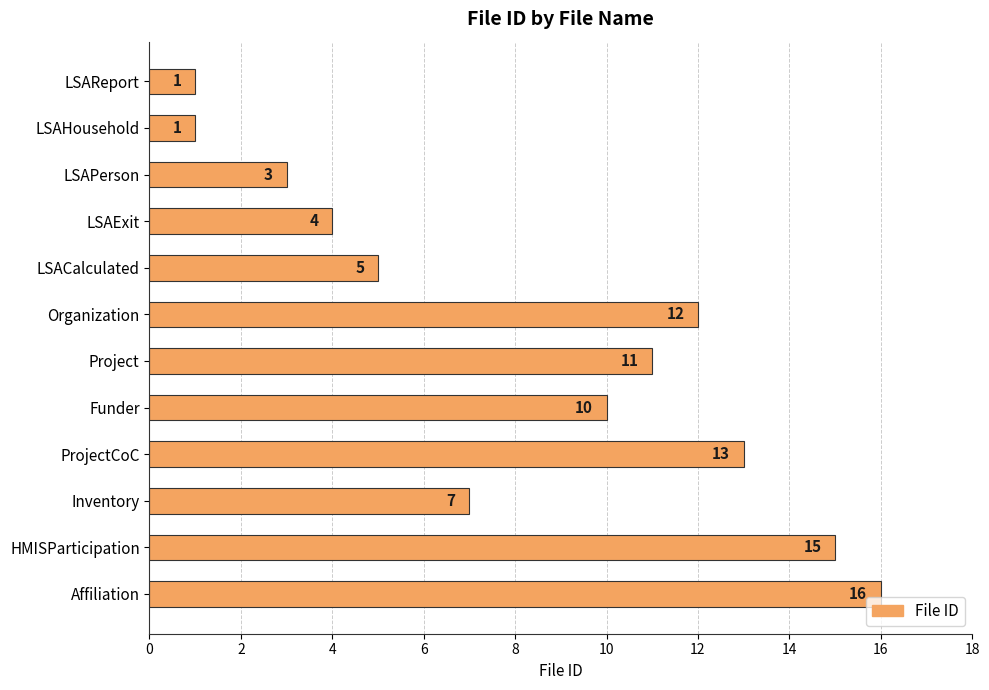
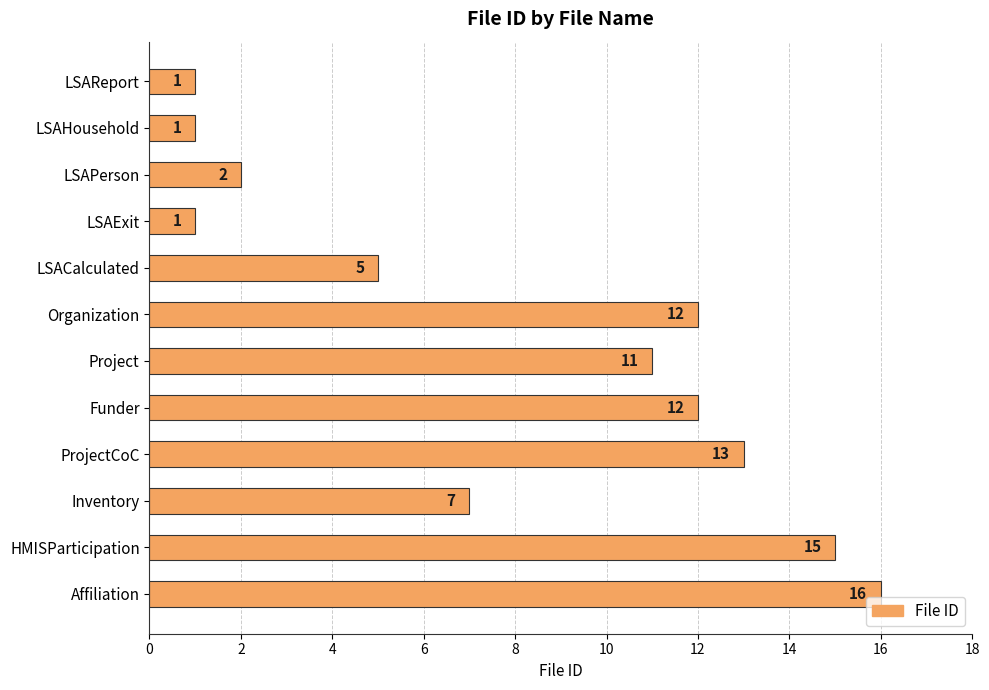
  {
    "LSAReport": 1,
    "LSAHousehold": 1,
-   "LSAPerson": 3,
-   "LSAExit": 4,
+   "LSAPerson": 2,
+   "LSAExit": 1,
    "LSACalculated": 5,
    "Organization": 12,
    "Project": 11,
-   "Funder": 10,
+   "Funder": 12,
    "ProjectCoC": 13,
    "Inventory": 7,
    "HMISParticipation": 15
  }
